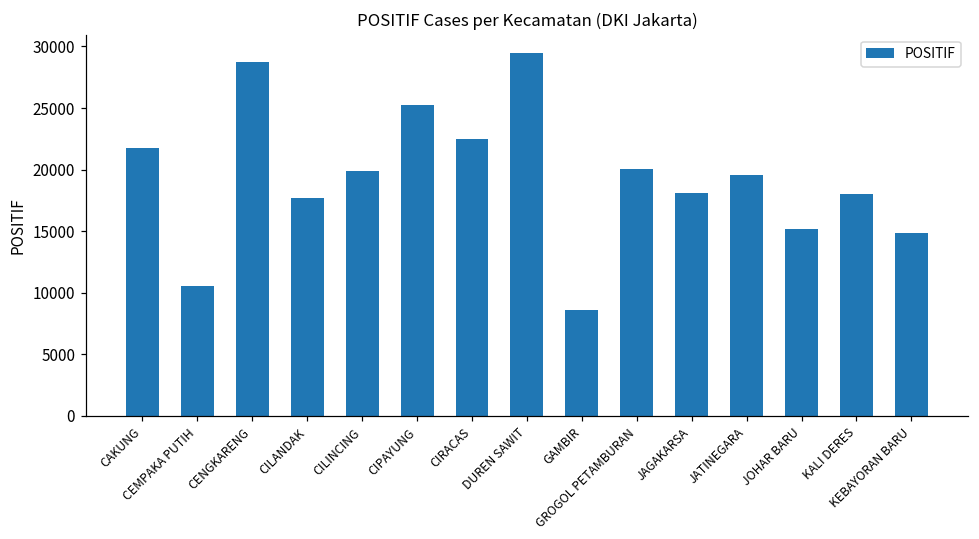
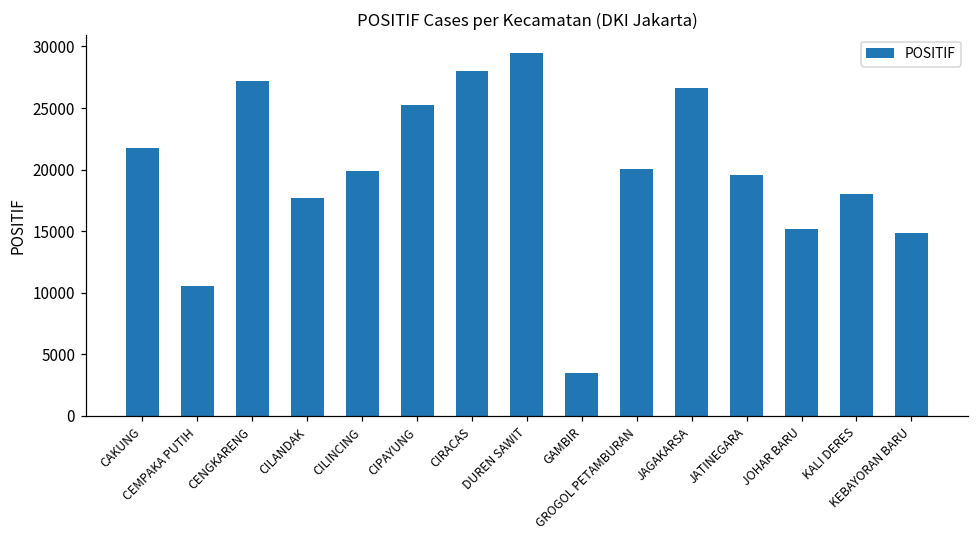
  {
    "CAKUNG": 21700,
    "CEMPAKA PUTIH": 10500,
-   "CENGKARENG": 28700,
+   "CENGKARENG": 27200,
    "CILANDAK": 17700,
    "CILINCING": 19900,
    "CIPAYUNG": 25200,
-   "CIRACAS": 22500,
+   "CIRACAS": 28000,
    "DUREN SAWIT": 29500,
-   "GAMBIR": 8600,
+   "GAMBIR": 3400,
    "GROGOL PETAMBURAN": 20000,
-   "JAGAKARSA": 18100,
+   "JAGAKARSA": 26600,
    "JATINEGARA": 19600,
    "JOHAR BARU": 15200,
    "KALI DERES": 18000,
    "KEBAYORAN BARU": 14900
  }
